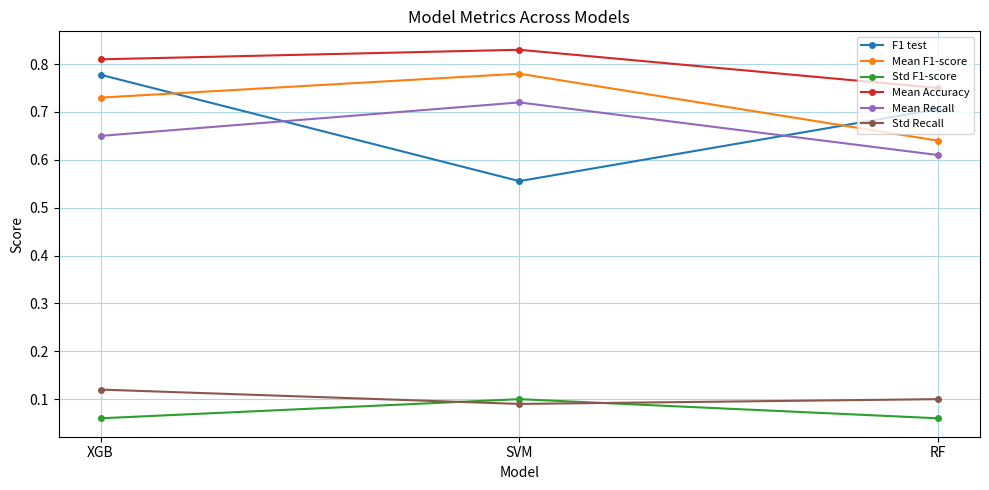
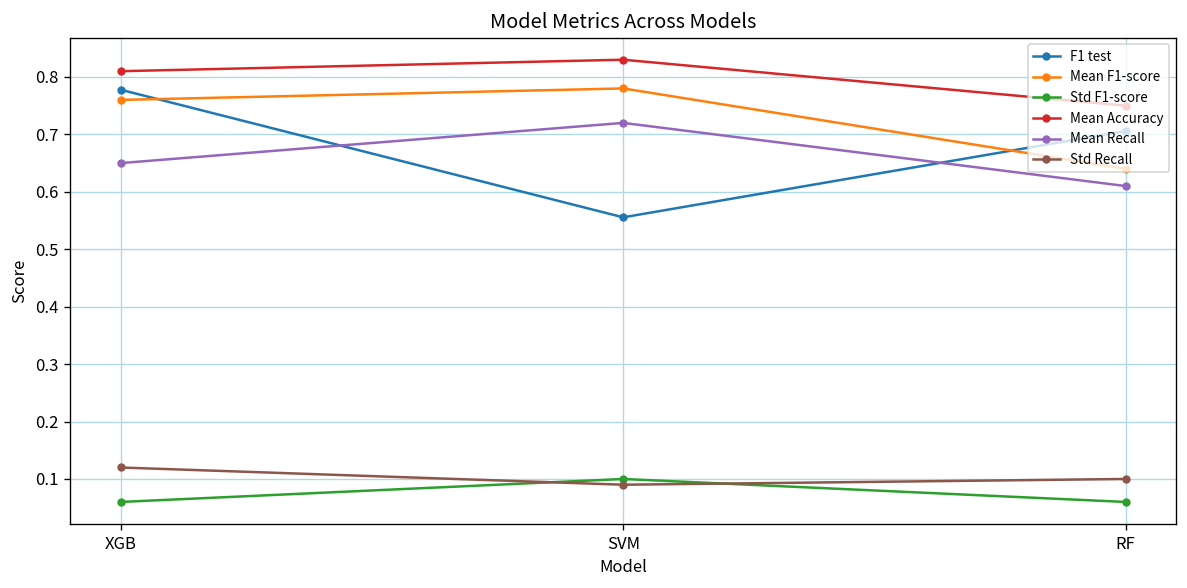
  {
    "F1 test": {
      "XGB": 0.78,
      "SVM": 0.56
    },
    "Mean F1-score": {
-     "XGB": 0.73,
+     "XGB": 0.76,
      "SVM": 0.78,
      "RF": 0.64
    },
    "Std F1-score": {
      "XGB": 0.06,
      "SVM": 0.10,
      "RF": 0.06
    },
    "Mean Accuracy": {
      "XGB": 0.81,
      "SVM": 0.83
    },
    "Mean Recall": {
      "XGB": 0.65,
      "SVM": 0.72,
      "RF": 0.61
    },
    "Std Recall": {
      "XGB": 0.12,
      "SVM": 0.09,
      "RF": 0.10
    }
  }
